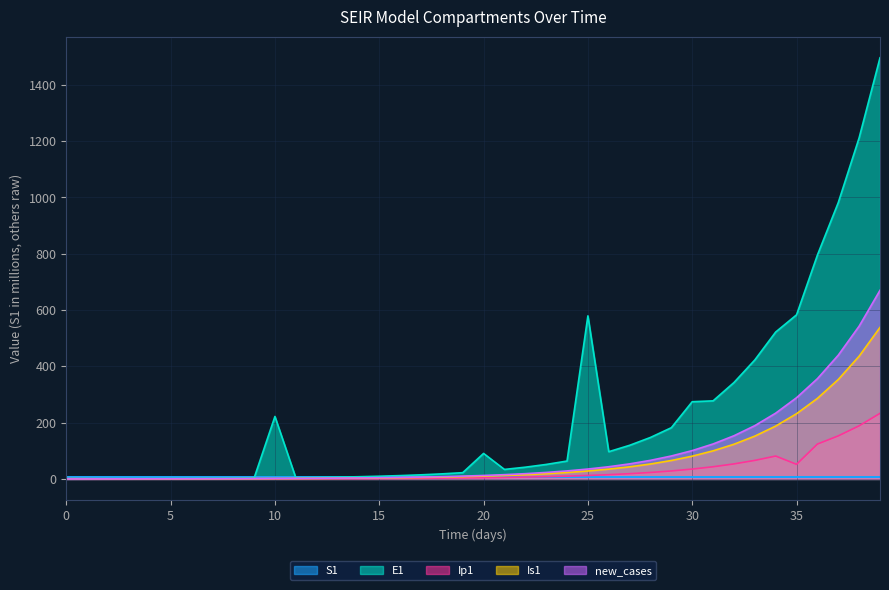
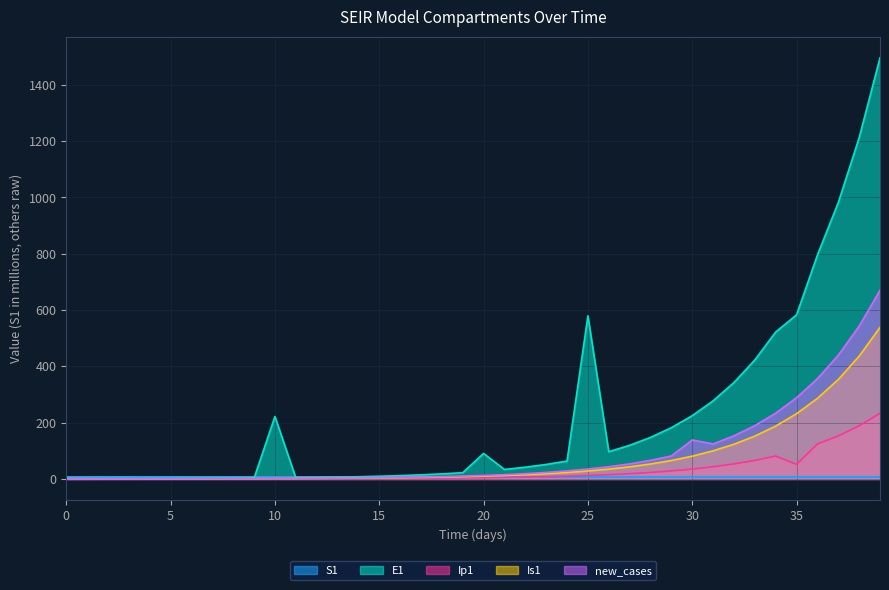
  {
    "S1": {
      "30": 10,
      "35": 10
    },
    "E1": {
      "10": 220,
      "20": 90,
      "25": 580,
-     "30": 270,
+     "30": 220,
      "35": 580
    },
    "Ip1": {
      "30": 30,
      "35": 50
    },
    "Is1": {
      "30": 80,
      "35": 230
    },
    "new_cases": {
-     "30": 100,
+     "30": 140,
      "35": 290
    }
  }
